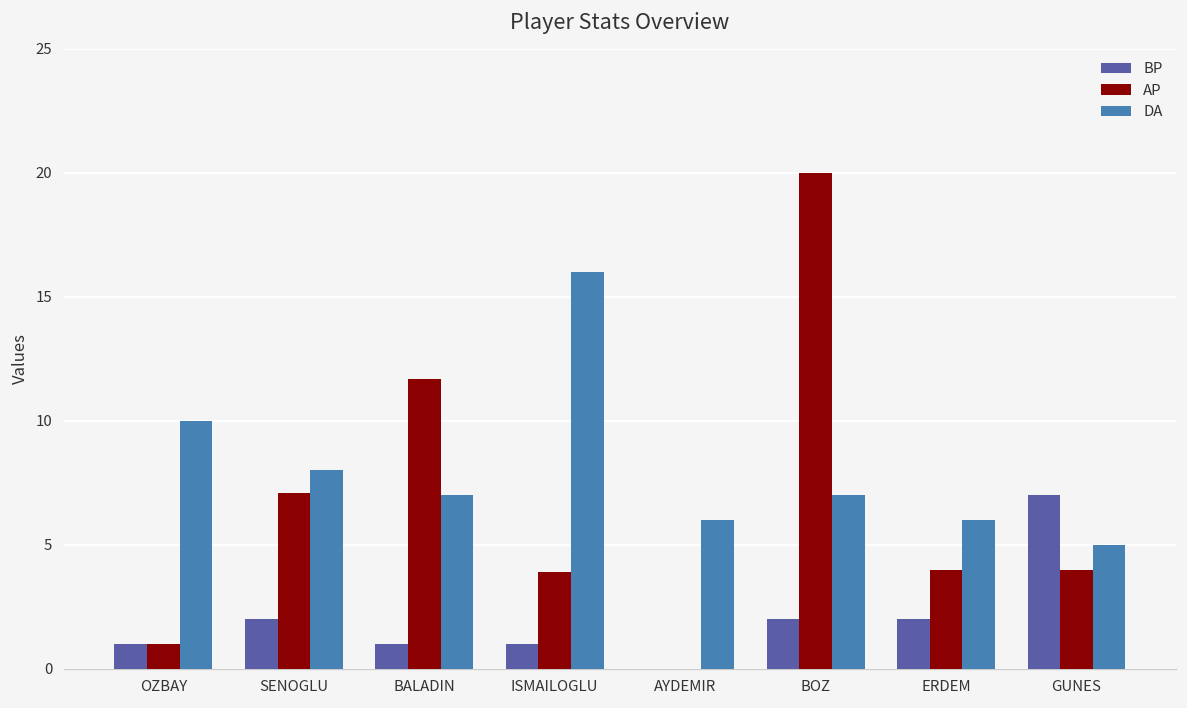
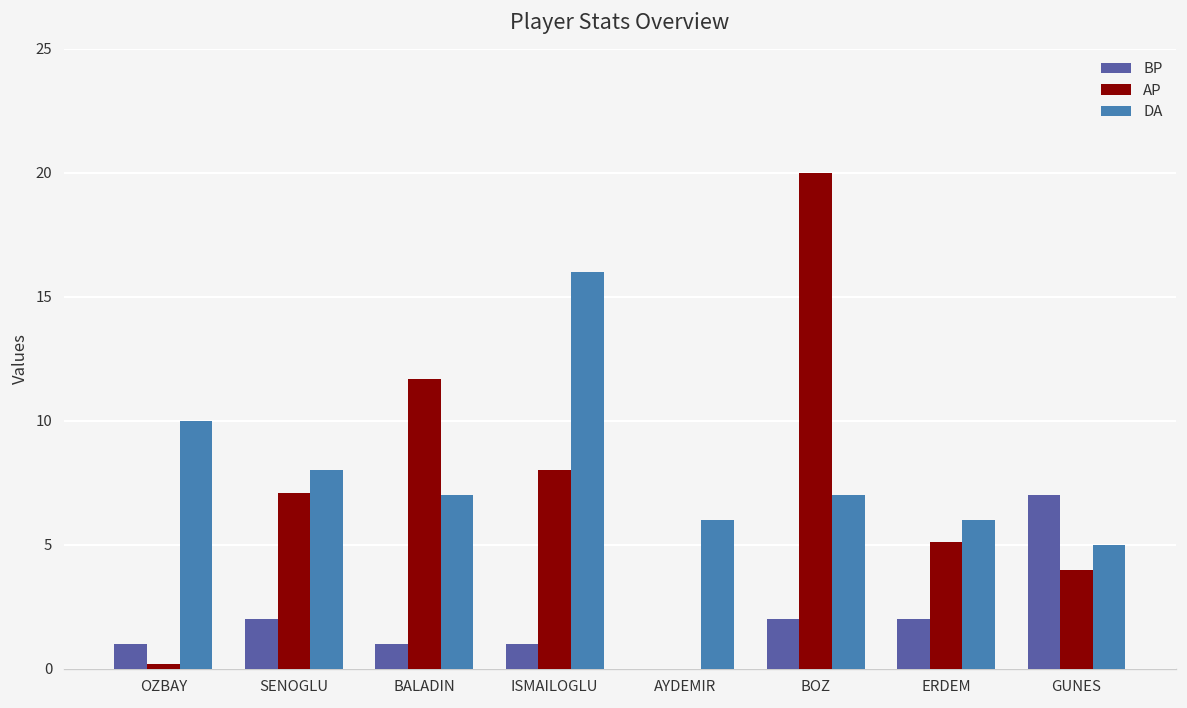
  {
    "AP": {
-     "OZBAY": 1.0,
+     "OZBAY": 0.2,
      "SENOGLU": 7.1,
      "BALADIN": 11.7,
-     "ISMAILOGLU": 3.9,
+     "ISMAILOGLU": 8.0,
      "AYDEMIR": 0.0,
      "BOZ": 20.0,
-     "ERDEM": 4.0,
+     "ERDEM": 5.1,
      "GUNES": 4.0
    }
  }
